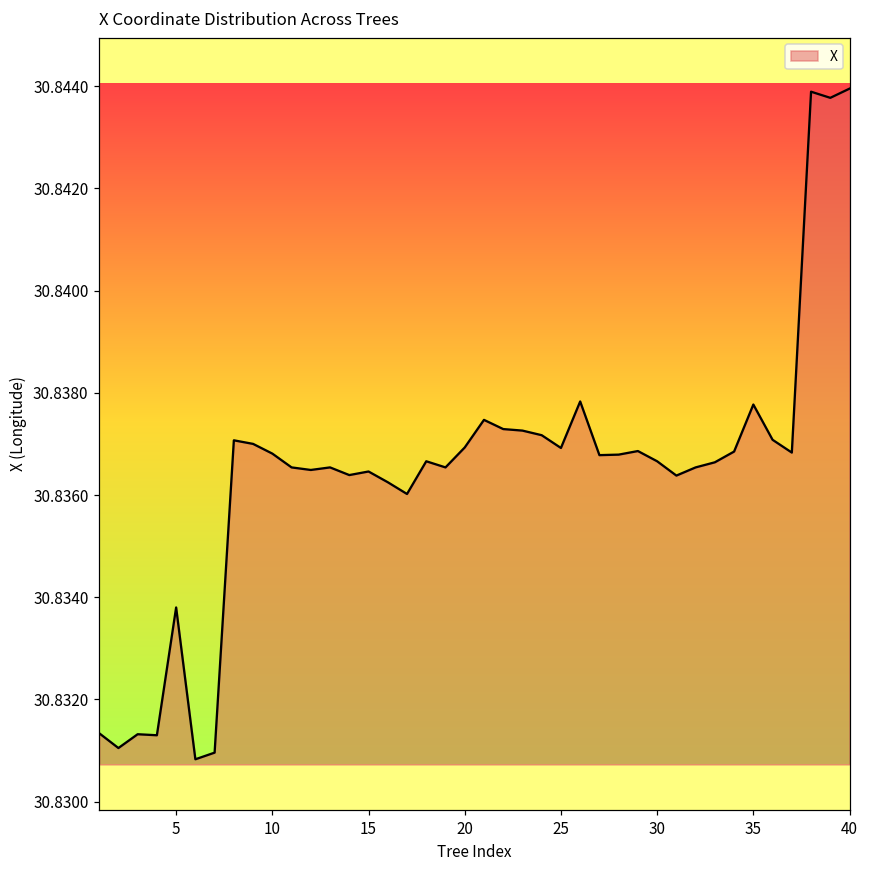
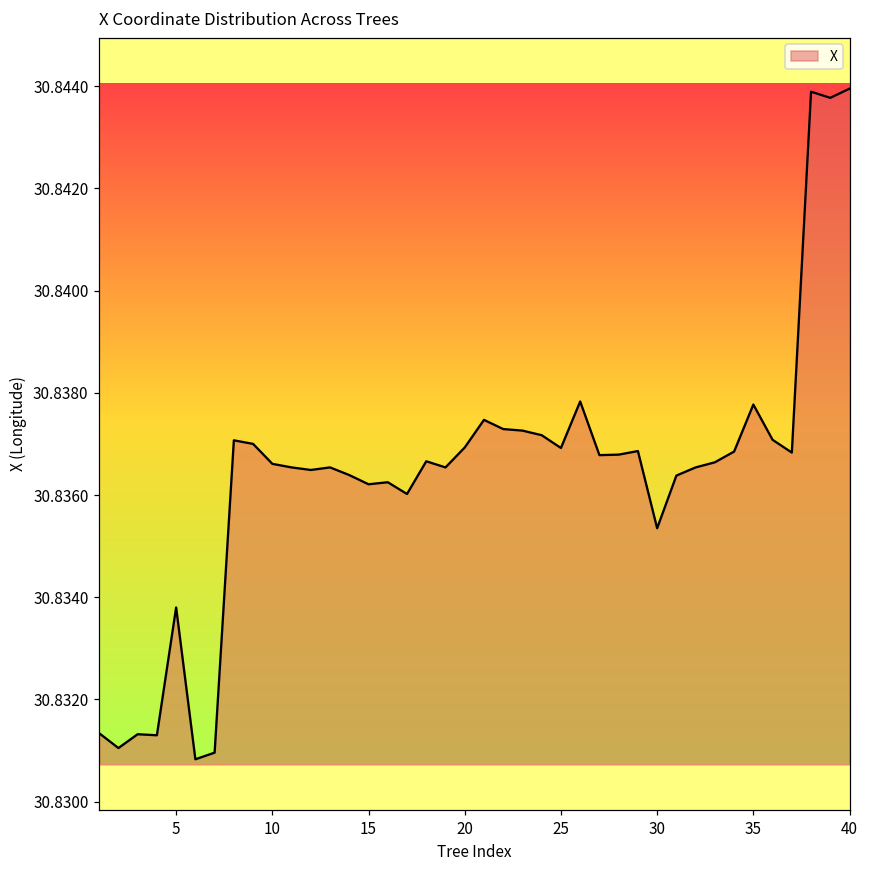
  {
    "5": 30.8338,
-   "10": 30.8368,
-   "15": 30.8365,
+   "10": 30.8366,
+   "15": 30.8362,
    "20": 30.8369,
    "25": 30.8369,
-   "30": 30.8367,
+   "30": 30.8354,
    "35": 30.8378,
    "40": 30.8440
  }
